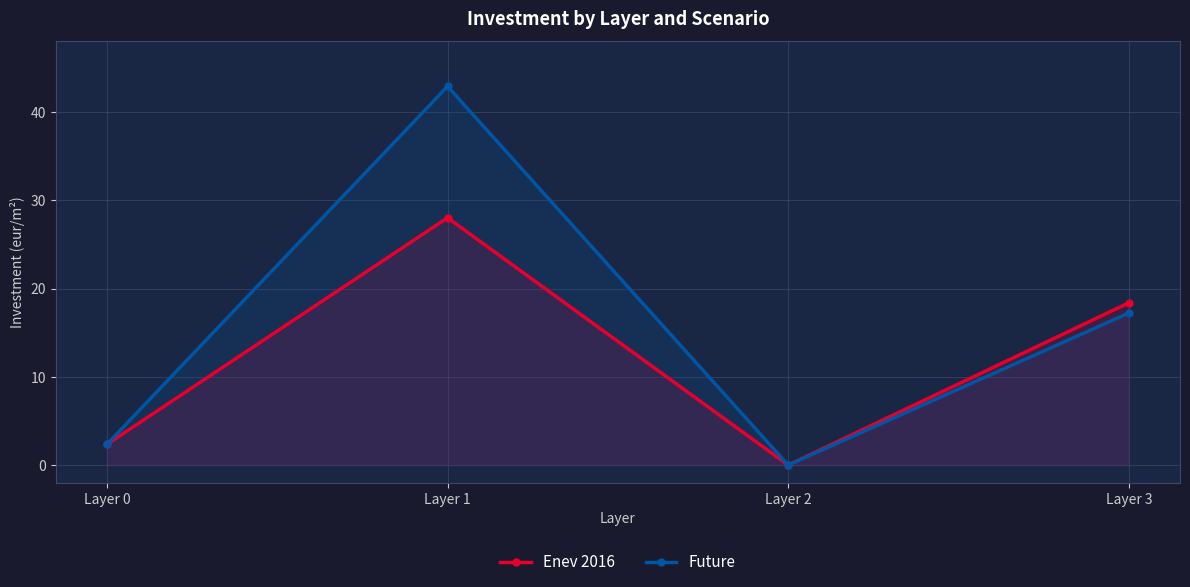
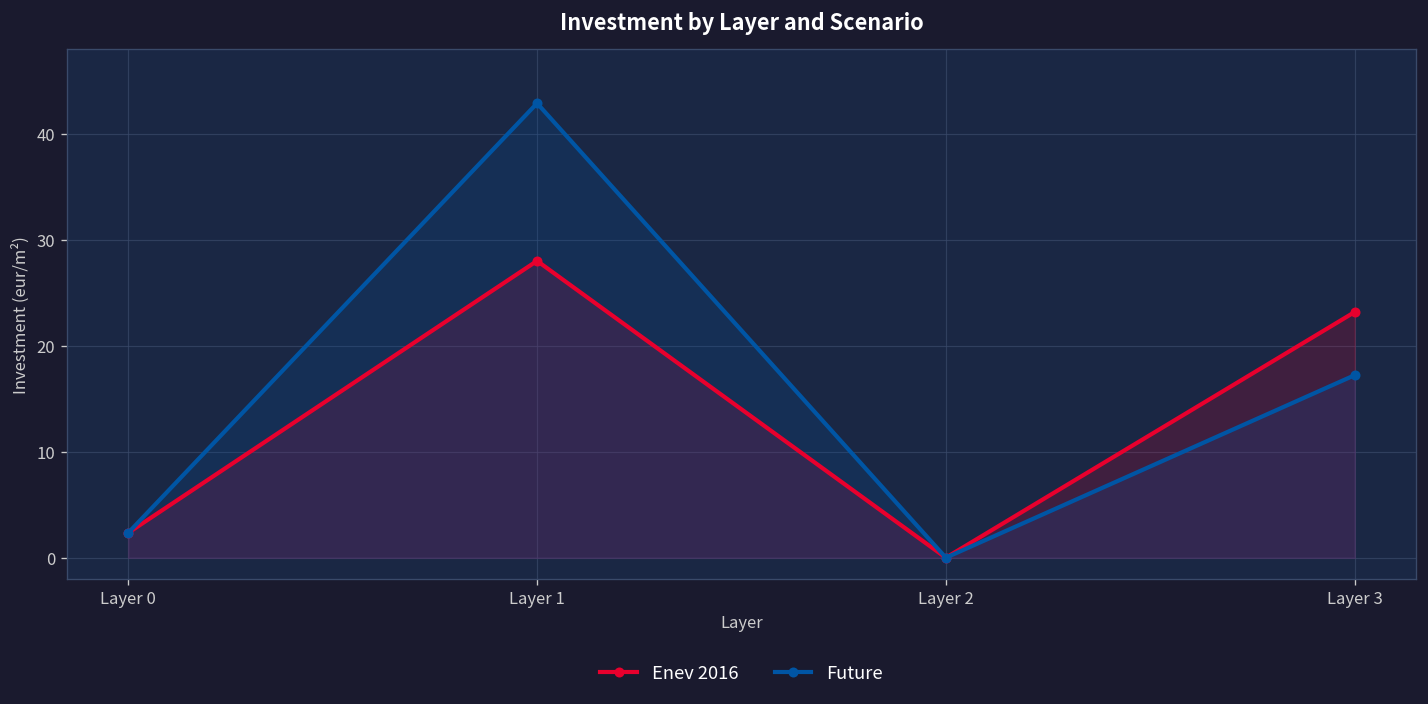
  {
    "Enev 2016": {
      "Layer 1": 28,
-     "Layer 3": 18
+     "Layer 3": 23
    },
    "Future": {
      "Layer 1": 43,
      "Layer 3": 17
    }
  }
